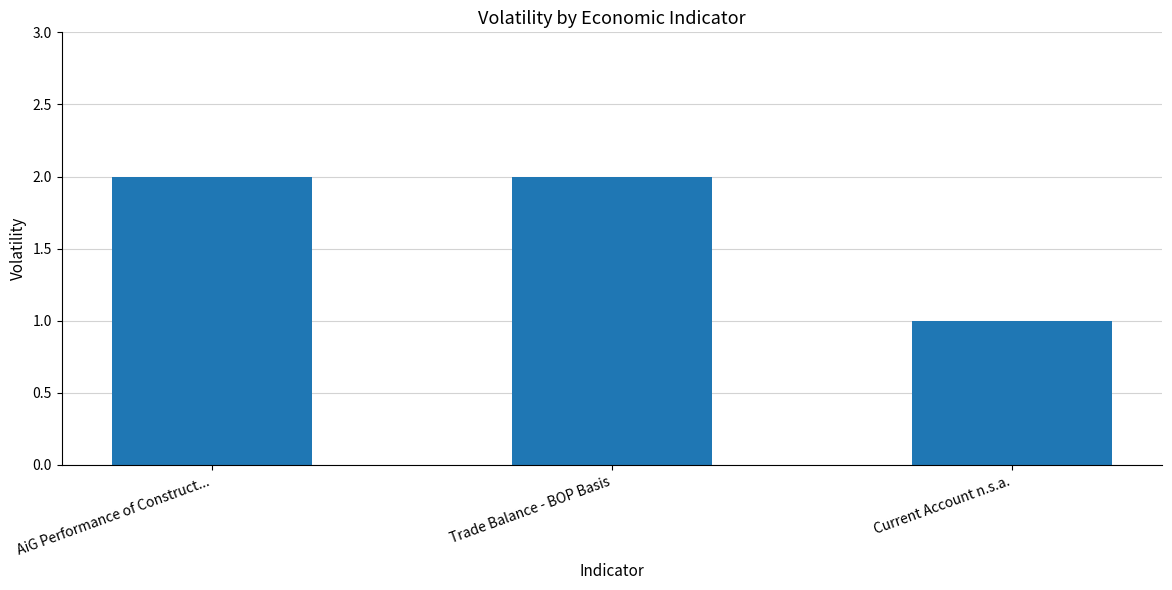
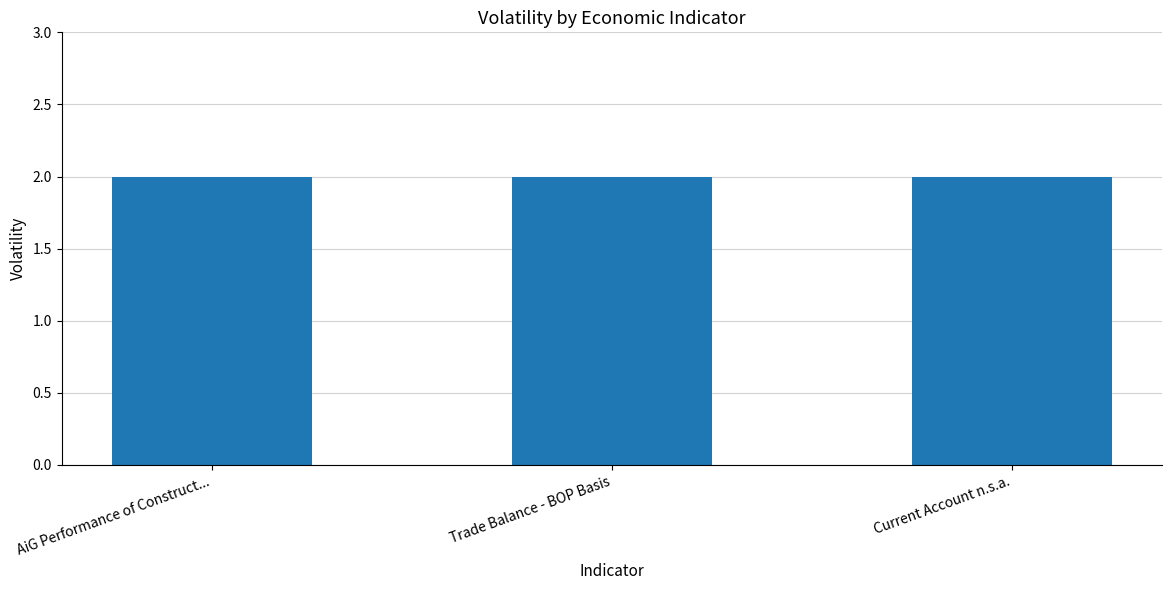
  {
    "AiG Performance of Construct...": 2,
    "Trade Balance - BOP Basis": 2,
-   "Current Account n.s.a.": 1
+   "Current Account n.s.a.": 2
  }
